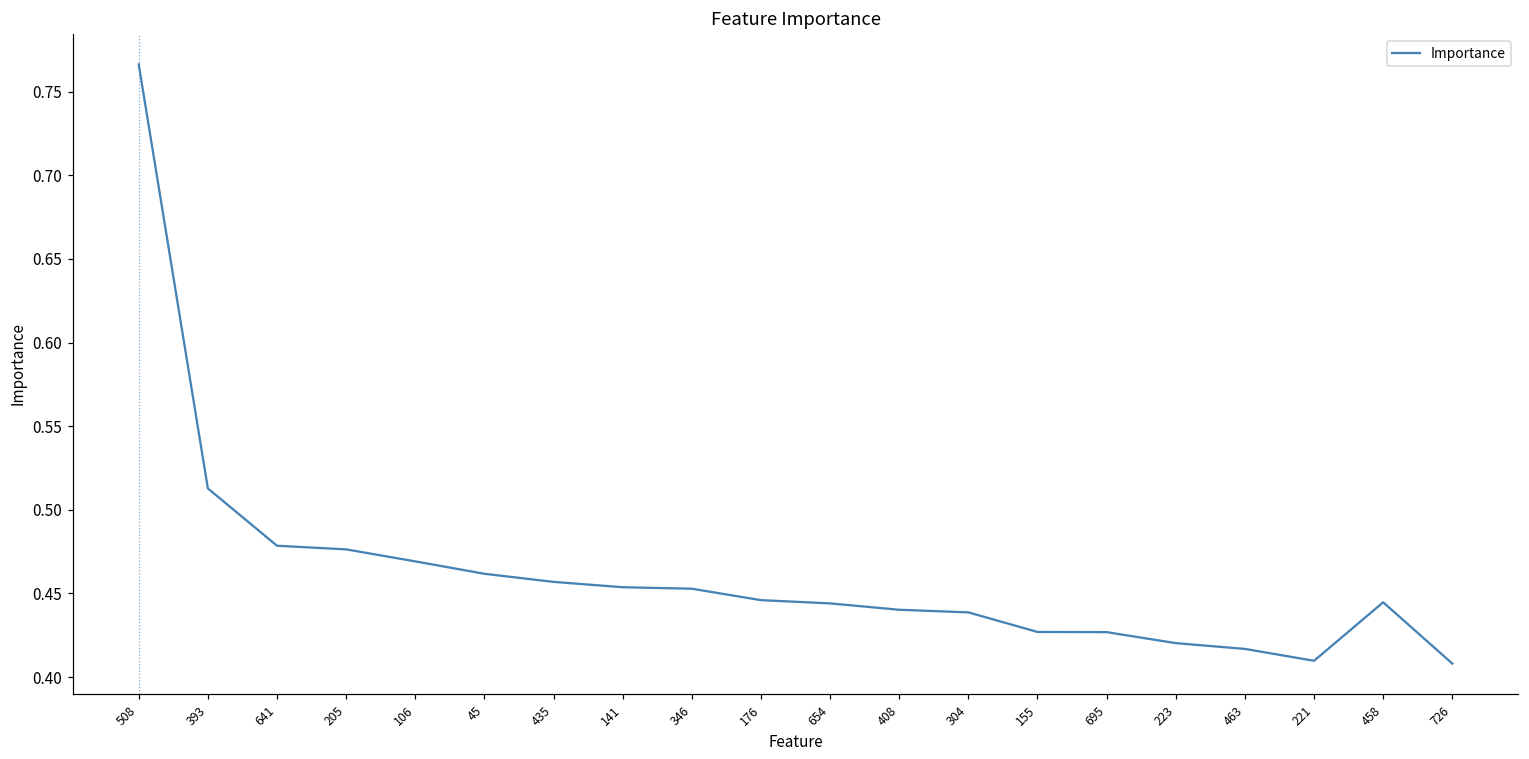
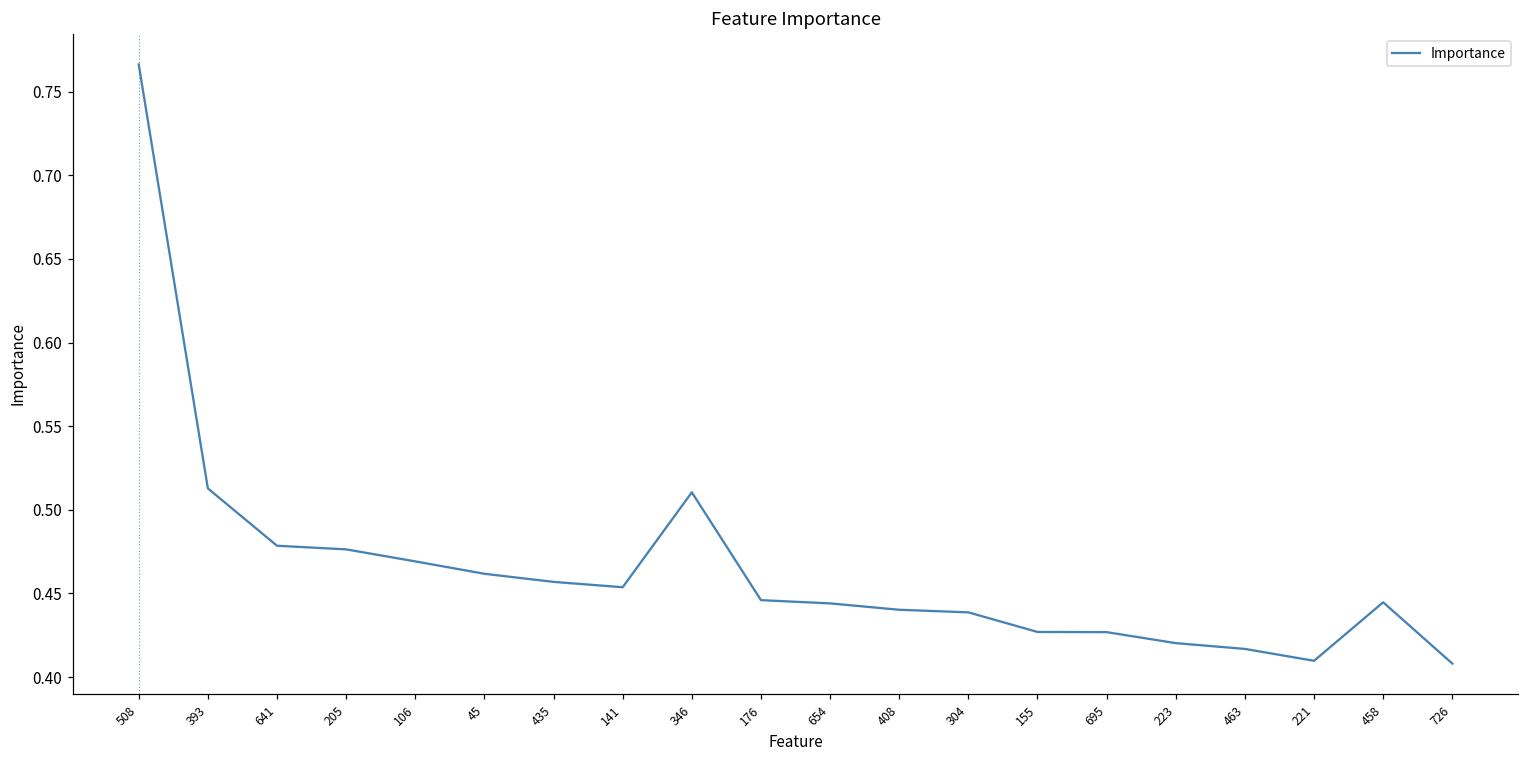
  {
    "508": 0.766,
    "393": 0.513,
    "641": 0.479,
    "205": 0.476,
    "106": 0.469,
    "45": 0.462,
    "435": 0.457,
    "141": 0.454,
-   "346": 0.453,
+   "346": 0.510,
    "176": 0.446,
    "654": 0.444,
    "408": 0.440,
    "304": 0.439,
    "155": 0.427,
    "695": 0.427,
    "223": 0.420,
    "463": 0.417,
    "221": 0.410,
    "458": 0.445,
    "726": 0.408
  }
